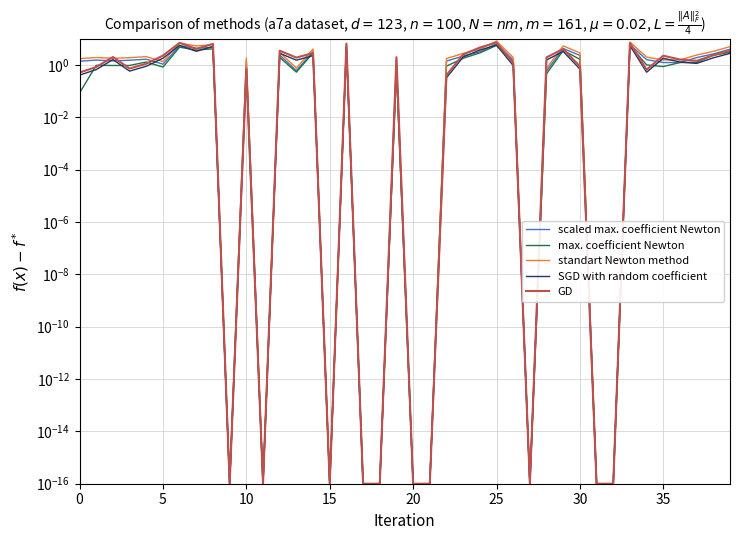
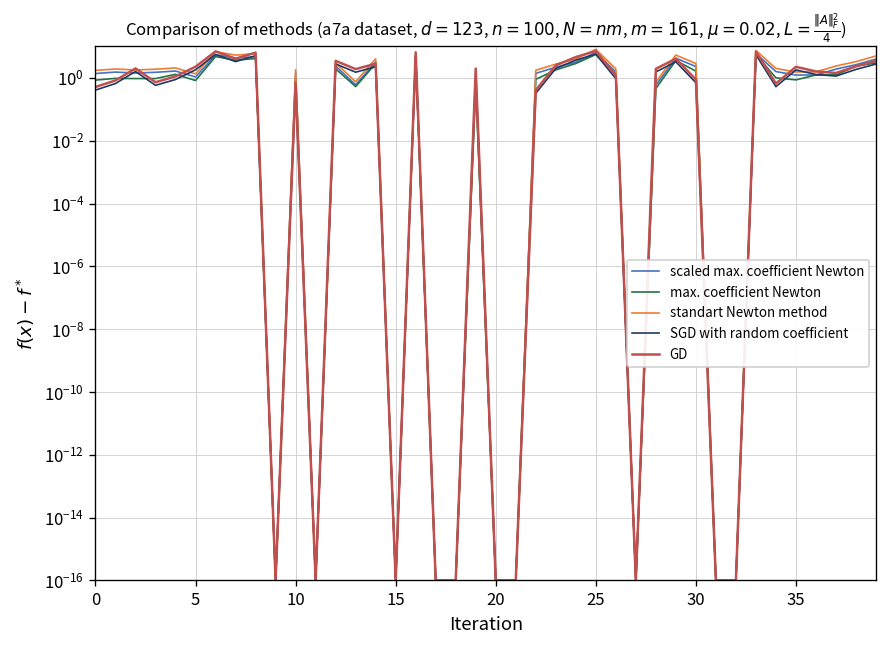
  {
    "scaled max. coefficient Newton": {
      "0": 1,
      "10": 1,
      "30": 2,
      "35": 1
    },
    "max. coefficient Newton": {
-     "0": 0.08,
+     "0": 0.8,
      "5": 0.8,
      "10": 0.9,
      "30": 2,
      "35": 0.9
    },
    "standart Newton method": {
      "0": 2,
      "10": 2,
      "30": 3
    },
    "SGD with random coefficient": {
      "0": 0.4,
      "5": 2,
      "10": 0.6,
      "30": 0.7
    },
    "GD": {
      "0": 0.5,
      "5": 2,
      "10": 0.7,
      "30": 0.9,
      "35": 2
    }
  }
